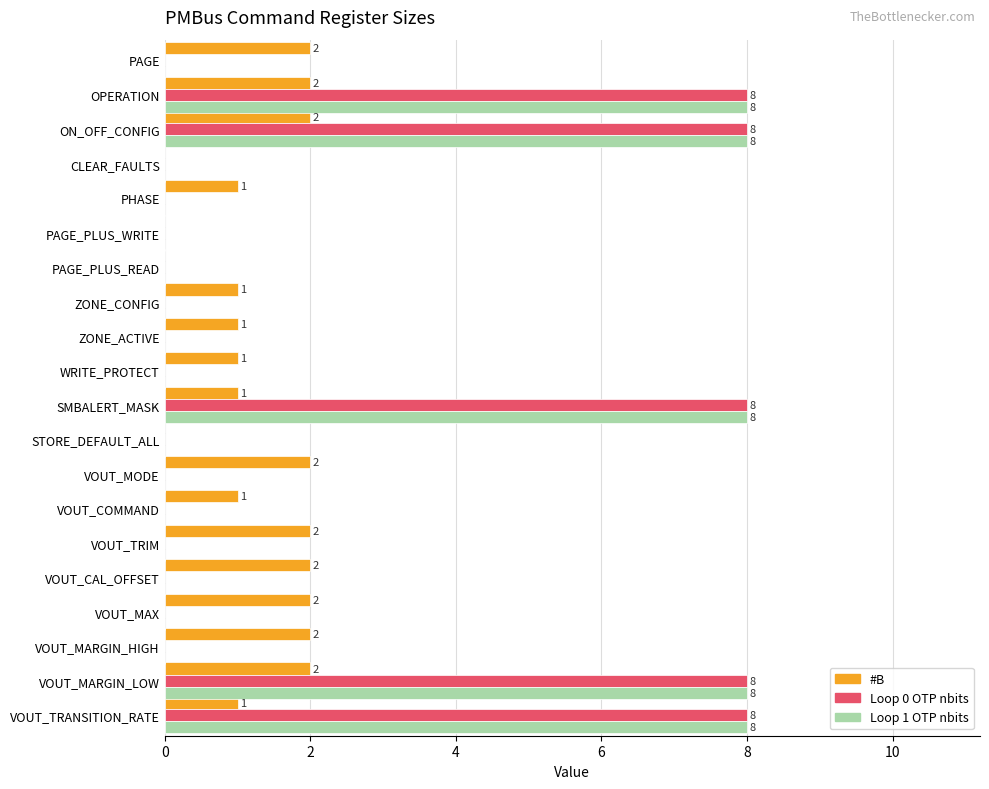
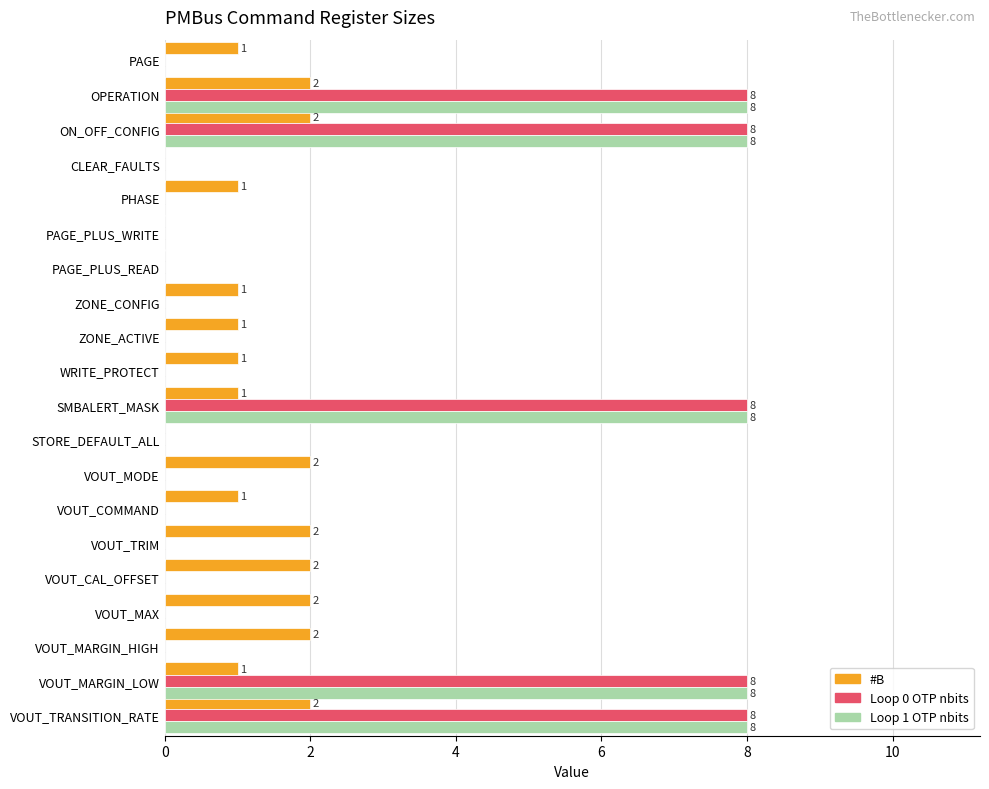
  {
    "#B": {
-     "PAGE": 2,
+     "PAGE": 1,
      "OPERATION": 2,
      "ON_OFF_CONFIG": 2,
      "PHASE": 1,
      "ZONE_CONFIG": 1,
      "ZONE_ACTIVE": 1,
      "WRITE_PROTECT": 1,
      "SMBALERT_MASK": 1,
      "VOUT_MODE": 2,
      "VOUT_COMMAND": 1,
      "VOUT_TRIM": 2,
      "VOUT_CAL_OFFSET": 2,
      "VOUT_MAX": 2,
      "VOUT_MARGIN_HIGH": 2,
-     "VOUT_MARGIN_LOW": 2,
-     "VOUT_TRANSITION_RATE": 1
+     "VOUT_MARGIN_LOW": 1,
+     "VOUT_TRANSITION_RATE": 2
    },
    "Loop 0 OTP nbits": {
      "OPERATION": 8,
      "ON_OFF_CONFIG": 8,
      "SMBALERT_MASK": 8,
      "VOUT_MARGIN_LOW": 8,
      "VOUT_TRANSITION_RATE": 8
    },
    "Loop 1 OTP nbits": {
      "OPERATION": 8,
      "ON_OFF_CONFIG": 8,
      "SMBALERT_MASK": 8,
      "VOUT_MARGIN_LOW": 8,
      "VOUT_TRANSITION_RATE": 8
    }
  }
